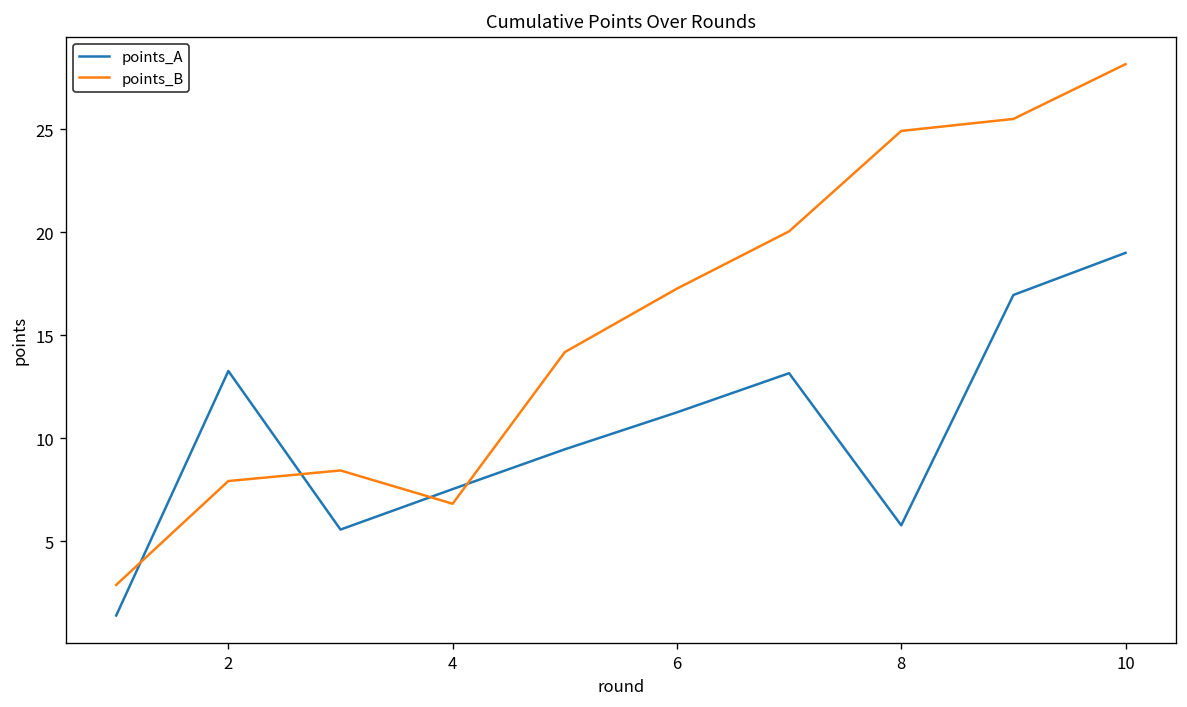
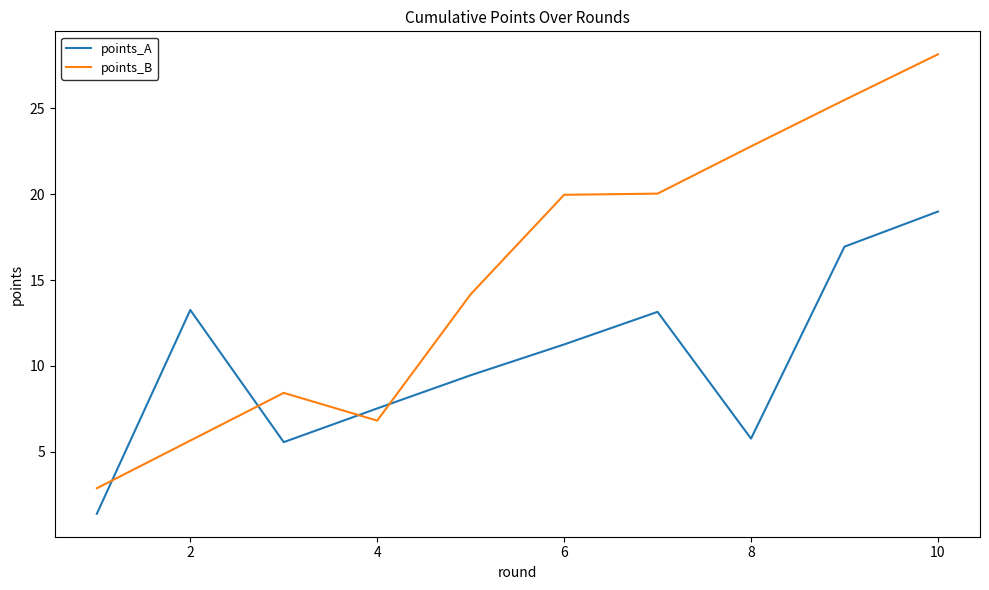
  {
    "points_A": {
      "2": 13.3,
      "4": 7.5,
      "6": 11.3,
      "8": 5.8,
      "10": 19.0
    },
    "points_B": {
-     "2": 7.9,
+     "2": 5.7,
      "4": 6.8,
-     "6": 17.3,
-     "8": 24.9,
+     "6": 20.0,
+     "8": 22.8,
      "10": 28.1
    }
  }
